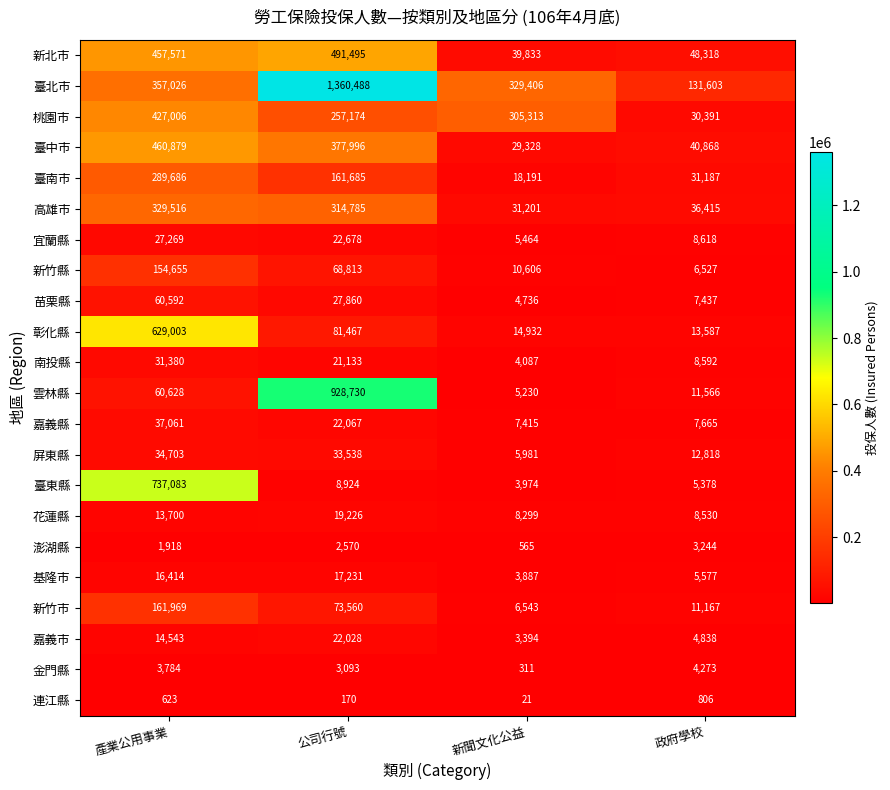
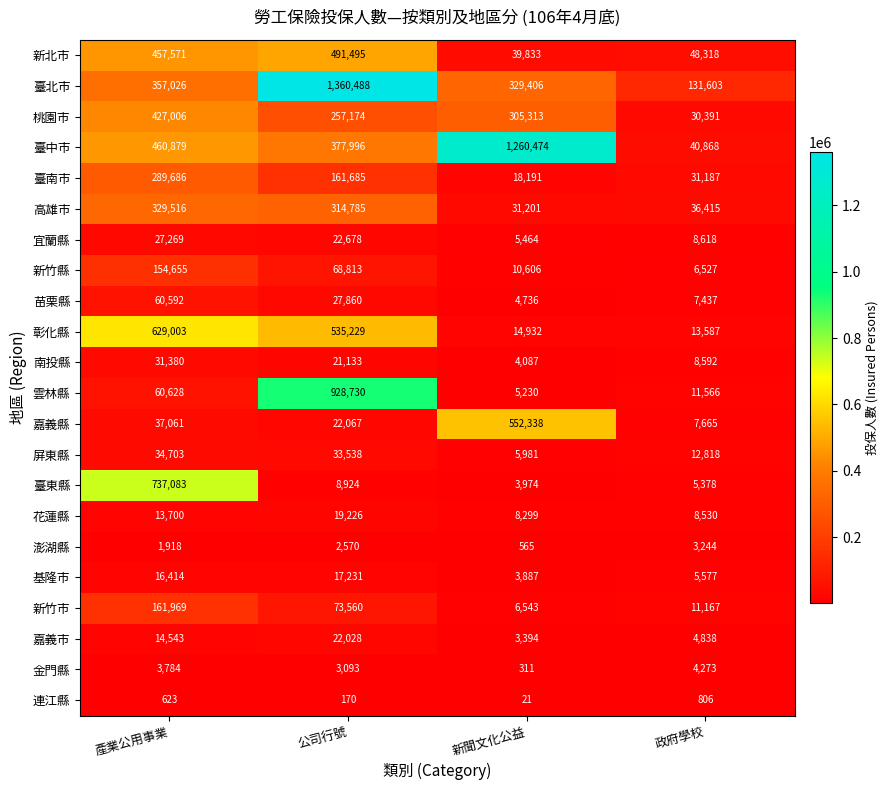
  {
    "新北市": {
      "產業公用事業": "457,571",
      "公司行號": "491,495",
      "新聞文化公益": "39,833",
      "政府學校": "48,318"
    },
    "臺北市": {
      "產業公用事業": "357,026",
      "公司行號": "1,360,488",
      "新聞文化公益": "329,406",
      "政府學校": "131,603"
    },
    "桃園市": {
      "產業公用事業": "427,006",
      "公司行號": "257,174",
      "新聞文化公益": "305,313",
      "政府學校": "30,391"
    },
    "臺中市": {
      "產業公用事業": "460,879",
      "公司行號": "377,996",
-     "新聞文化公益": "29,328",
+     "新聞文化公益": "1,260,474",
      "政府學校": "40,868"
    },
    "臺南市": {
      "產業公用事業": "289,686",
      "公司行號": "161,685",
      "新聞文化公益": "18,191",
      "政府學校": "31,187"
    },
    "高雄市": {
      "產業公用事業": "329,516",
      "公司行號": "314,785",
      "新聞文化公益": "31,201",
      "政府學校": "36,415"
    },
    "宜蘭縣": {
      "產業公用事業": "27,269",
      "公司行號": "22,678",
      "新聞文化公益": "5,464",
      "政府學校": "8,618"
    },
    "新竹縣": {
      "產業公用事業": "154,655",
      "公司行號": "68,813",
      "新聞文化公益": "10,606",
      "政府學校": "6,527"
    },
    "苗栗縣": {
      "產業公用事業": "60,592",
      "公司行號": "27,860",
      "新聞文化公益": "4,736",
      "政府學校": "7,437"
    },
    "彰化縣": {
      "產業公用事業": "629,003",
-     "公司行號": "81,467",
+     "公司行號": "535,229",
      "新聞文化公益": "14,932",
      "政府學校": "13,587"
    },
    "南投縣": {
      "產業公用事業": "31,380",
      "公司行號": "21,133",
      "新聞文化公益": "4,087",
      "政府學校": "8,592"
    },
    "雲林縣": {
      "產業公用事業": "60,628",
      "公司行號": "928,730",
      "新聞文化公益": "5,230",
      "政府學校": "11,566"
    },
    "嘉義縣": {
      "產業公用事業": "37,061",
      "公司行號": "22,067",
-     "新聞文化公益": "7,415",
+     "新聞文化公益": "552,338",
      "政府學校": "7,665"
    },
    "屏東縣": {
      "產業公用事業": "34,703",
      "公司行號": "33,538",
      "新聞文化公益": "5,981",
      "政府學校": "12,818"
    },
    "臺東縣": {
      "產業公用事業": "737,083",
      "公司行號": "8,924",
      "新聞文化公益": "3,974",
      "政府學校": "5,378"
    },
    "花蓮縣": {
      "產業公用事業": "13,700",
      "公司行號": "19,226",
      "新聞文化公益": "8,299",
      "政府學校": "8,530"
    },
    "澎湖縣": {
      "產業公用事業": "1,918",
      "公司行號": "2,570",
      "新聞文化公益": "565",
      "政府學校": "3,244"
    },
    "基隆市": {
      "產業公用事業": "16,414",
      "公司行號": "17,231",
      "新聞文化公益": "3,887",
      "政府學校": "5,577"
    },
    "新竹市": {
      "產業公用事業": "161,969",
      "公司行號": "73,560",
      "新聞文化公益": "6,543",
      "政府學校": "11,167"
    },
    "嘉義市": {
      "產業公用事業": "14,543",
      "公司行號": "22,028",
      "新聞文化公益": "3,394",
      "政府學校": "4,838"
    },
    "金門縣": {
      "產業公用事業": "3,784",
      "公司行號": "3,093",
      "新聞文化公益": "311",
      "政府學校": "4,273"
    },
    "連江縣": {
      "產業公用事業": "623",
      "公司行號": "170",
      "新聞文化公益": "21",
      "政府學校": "806"
    }
  }
